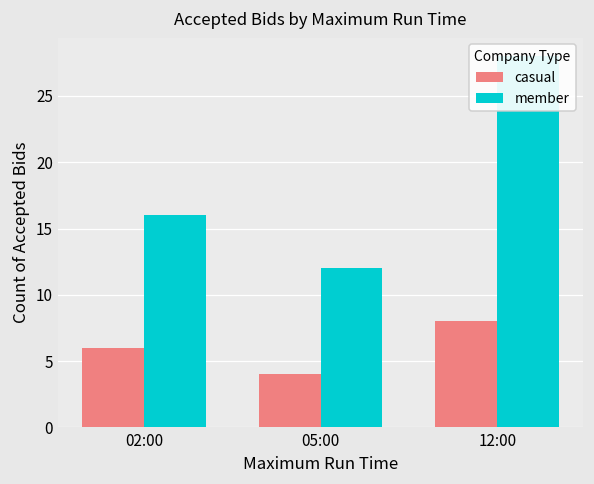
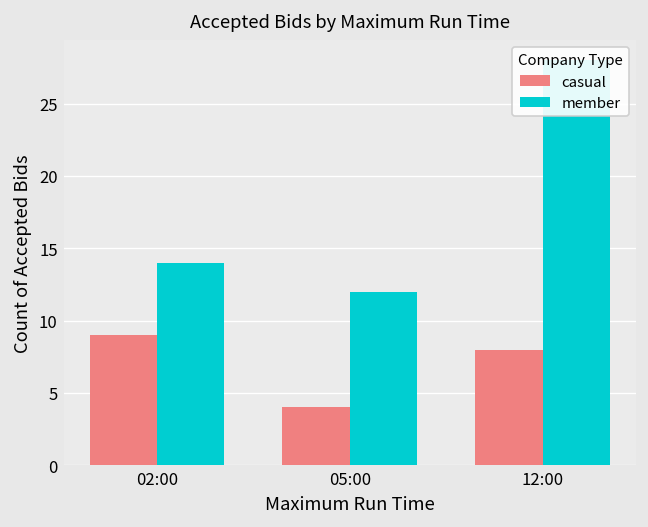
  {
    "casual": {
-     "02:00": 6,
+     "02:00": 9,
      "05:00": 4,
      "12:00": 8
    },
    "member": {
-     "02:00": 16,
+     "02:00": 14,
      "05:00": 12
    }
  }
